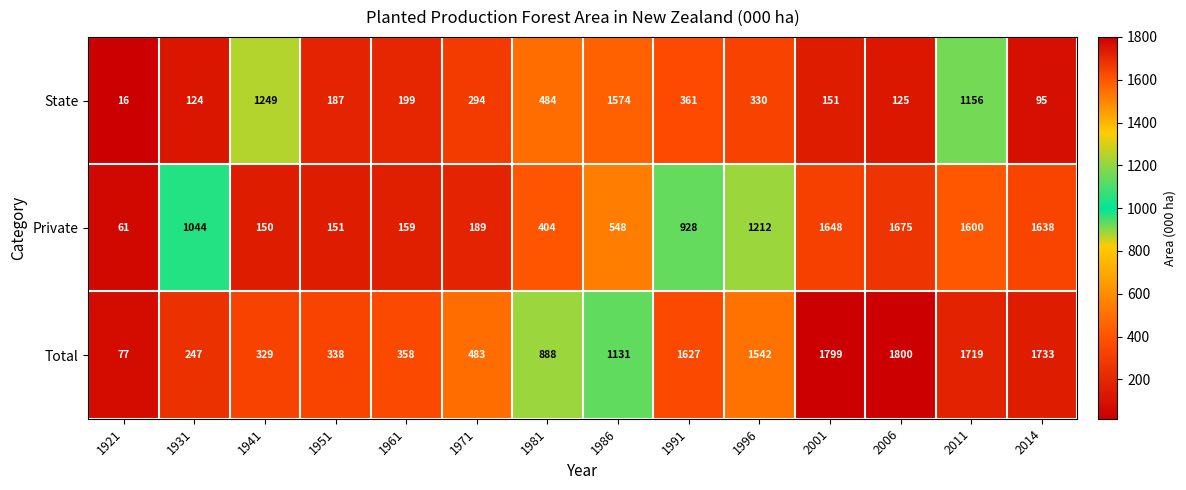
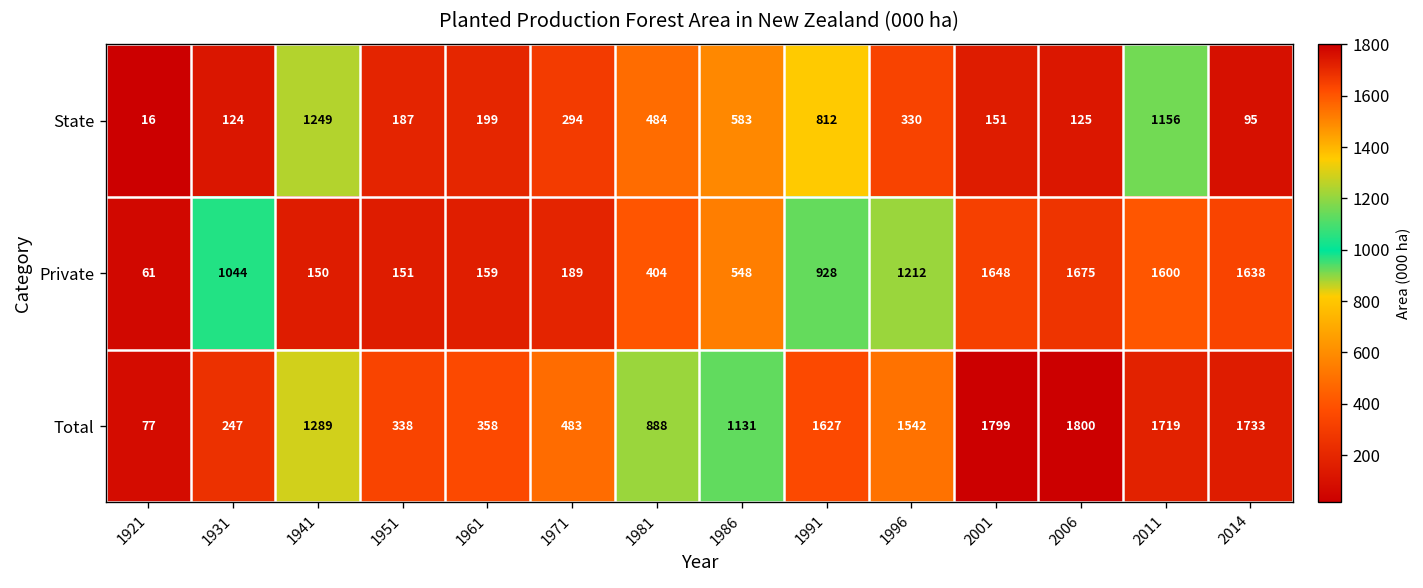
  {
    "State": {
      "1921": 16,
      "1931": 124,
      "1941": 1249,
      "1951": 187,
      "1961": 199,
      "1971": 294,
      "1981": 484,
-     "1986": 1574,
-     "1991": 361,
+     "1986": 583,
+     "1991": 812,
      "1996": 330,
      "2001": 151,
      "2006": 125,
      "2011": 1156,
      "2014": 95
    },
    "Private": {
      "1921": 61,
      "1931": 1044,
      "1941": 150,
      "1951": 151,
      "1961": 159,
      "1971": 189,
      "1981": 404,
      "1986": 548,
      "1991": 928,
      "1996": 1212,
      "2001": 1648,
      "2006": 1675,
      "2011": 1600,
      "2014": 1638
    },
    "Total": {
      "1921": 77,
      "1931": 247,
-     "1941": 329,
+     "1941": 1289,
      "1951": 338,
      "1961": 358,
      "1971": 483,
      "1981": 888,
      "1986": 1131,
      "1991": 1627,
      "1996": 1542,
      "2001": 1799,
      "2006": 1800,
      "2011": 1719,
      "2014": 1733
    }
  }
